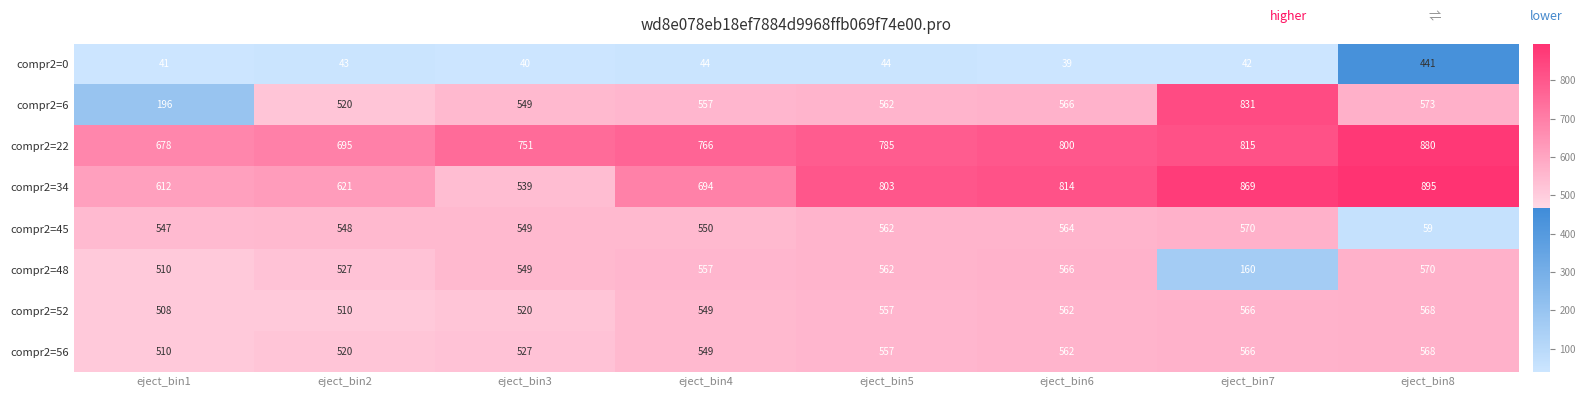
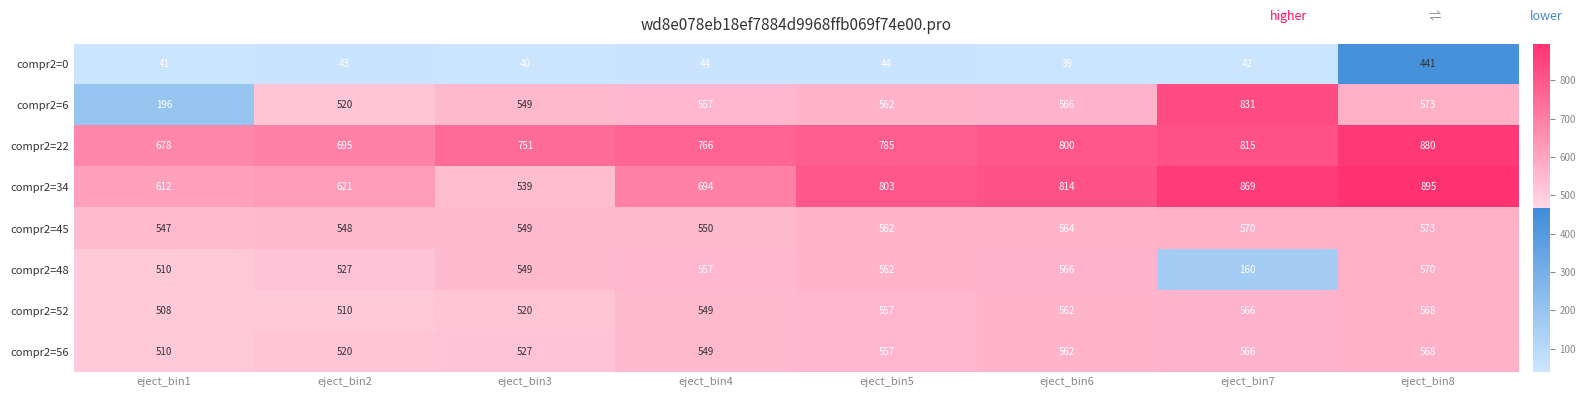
  {
    "compr2=0": {
      "eject_bin1": 41,
      "eject_bin2": 43,
      "eject_bin3": 40,
      "eject_bin4": 44,
      "eject_bin5": 44,
      "eject_bin6": 39,
      "eject_bin7": 42,
      "eject_bin8": 441
    },
    "compr2=6": {
      "eject_bin1": 196,
      "eject_bin2": 520,
      "eject_bin3": 549,
      "eject_bin4": 557,
      "eject_bin5": 562,
      "eject_bin6": 566,
      "eject_bin7": 831,
      "eject_bin8": 573
    },
    "compr2=22": {
      "eject_bin1": 678,
      "eject_bin2": 695,
      "eject_bin3": 751,
      "eject_bin4": 766,
      "eject_bin5": 785,
      "eject_bin6": 800,
      "eject_bin7": 815,
      "eject_bin8": 880
    },
    "compr2=34": {
      "eject_bin1": 612,
      "eject_bin2": 621,
      "eject_bin3": 539,
      "eject_bin4": 694,
      "eject_bin5": 803,
      "eject_bin6": 814,
      "eject_bin7": 869,
      "eject_bin8": 895
    },
    "compr2=45": {
      "eject_bin1": 547,
      "eject_bin2": 548,
      "eject_bin3": 549,
      "eject_bin4": 550,
      "eject_bin5": 562,
      "eject_bin6": 564,
      "eject_bin7": 570,
-     "eject_bin8": 59
+     "eject_bin8": 573
    },
    "compr2=48": {
      "eject_bin1": 510,
      "eject_bin2": 527,
      "eject_bin3": 549,
      "eject_bin4": 557,
      "eject_bin5": 562,
      "eject_bin6": 566,
      "eject_bin7": 160,
      "eject_bin8": 570
    },
    "compr2=52": {
      "eject_bin1": 508,
      "eject_bin2": 510,
      "eject_bin3": 520,
      "eject_bin4": 549,
      "eject_bin5": 557,
      "eject_bin6": 562,
      "eject_bin7": 566,
      "eject_bin8": 568
    },
    "compr2=56": {
      "eject_bin1": 510,
      "eject_bin2": 520,
      "eject_bin3": 527,
      "eject_bin4": 549,
      "eject_bin5": 557,
      "eject_bin6": 562,
      "eject_bin7": 566,
      "eject_bin8": 568
    }
  }
